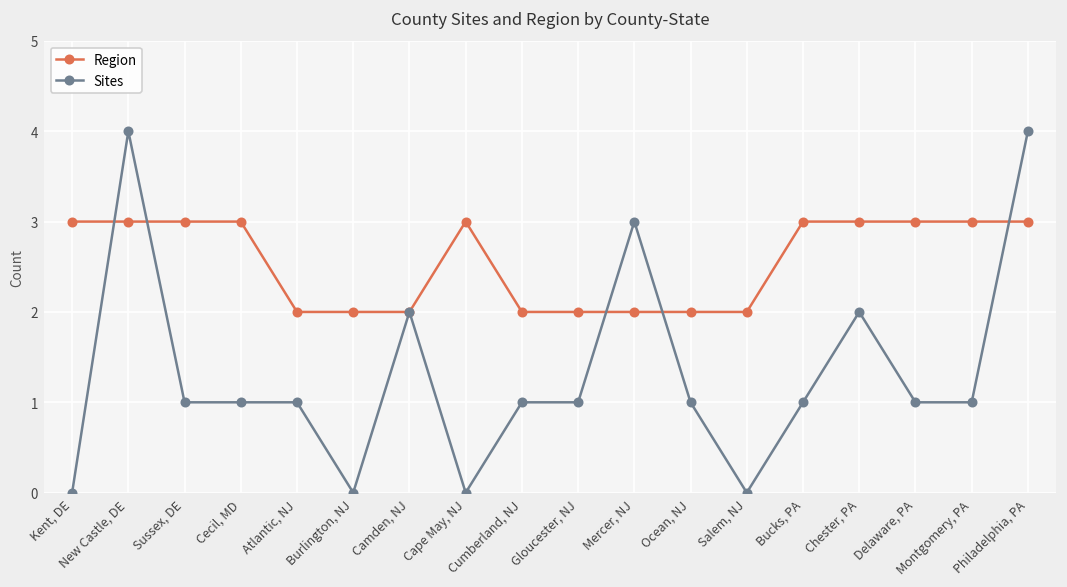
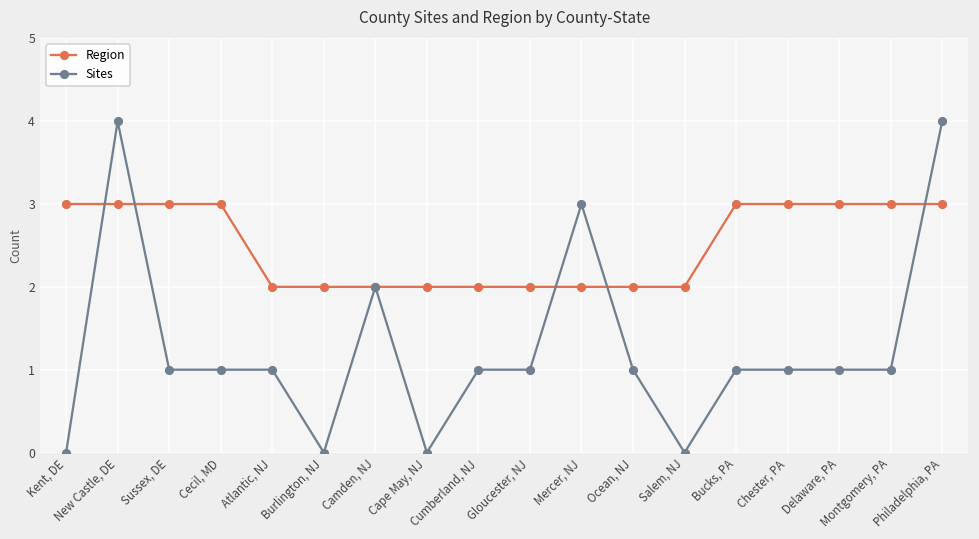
  {
    "Region": {
      "Kent, DE": 3,
      "New Castle, DE": 3,
      "Sussex, DE": 3,
      "Cecil, MD": 3,
      "Atlantic, NJ": 2,
      "Burlington, NJ": 2,
-     "Cape May, NJ": 3,
+     "Cape May, NJ": 2,
      "Cumberland, NJ": 2,
      "Gloucester, NJ": 2,
      "Mercer, NJ": 2,
      "Ocean, NJ": 2,
      "Salem, NJ": 2,
      "Bucks, PA": 3,
      "Chester, PA": 3,
      "Delaware, PA": 3,
      "Montgomery, PA": 3,
      "Philadelphia, PA": 3
    },
    "Sites": {
      "Kent, DE": 0,
      "New Castle, DE": 4,
      "Sussex, DE": 1,
      "Cecil, MD": 1,
      "Atlantic, NJ": 1,
      "Burlington, NJ": 0,
      "Cape May, NJ": 0,
      "Cumberland, NJ": 1,
      "Gloucester, NJ": 1,
      "Mercer, NJ": 3,
      "Ocean, NJ": 1,
      "Salem, NJ": 0,
      "Bucks, PA": 1,
-     "Chester, PA": 2,
+     "Chester, PA": 1,
      "Delaware, PA": 1,
      "Montgomery, PA": 1,
      "Philadelphia, PA": 4
    }
  }
